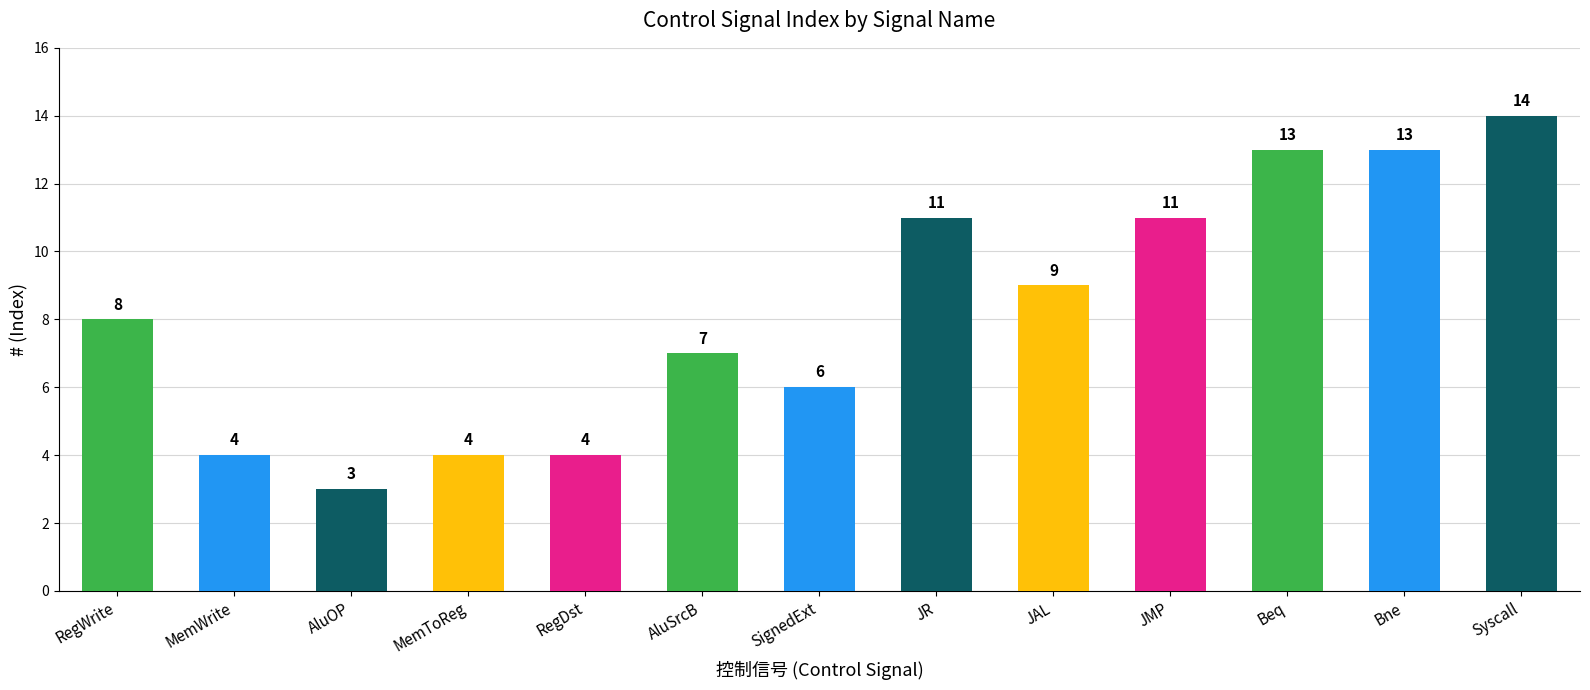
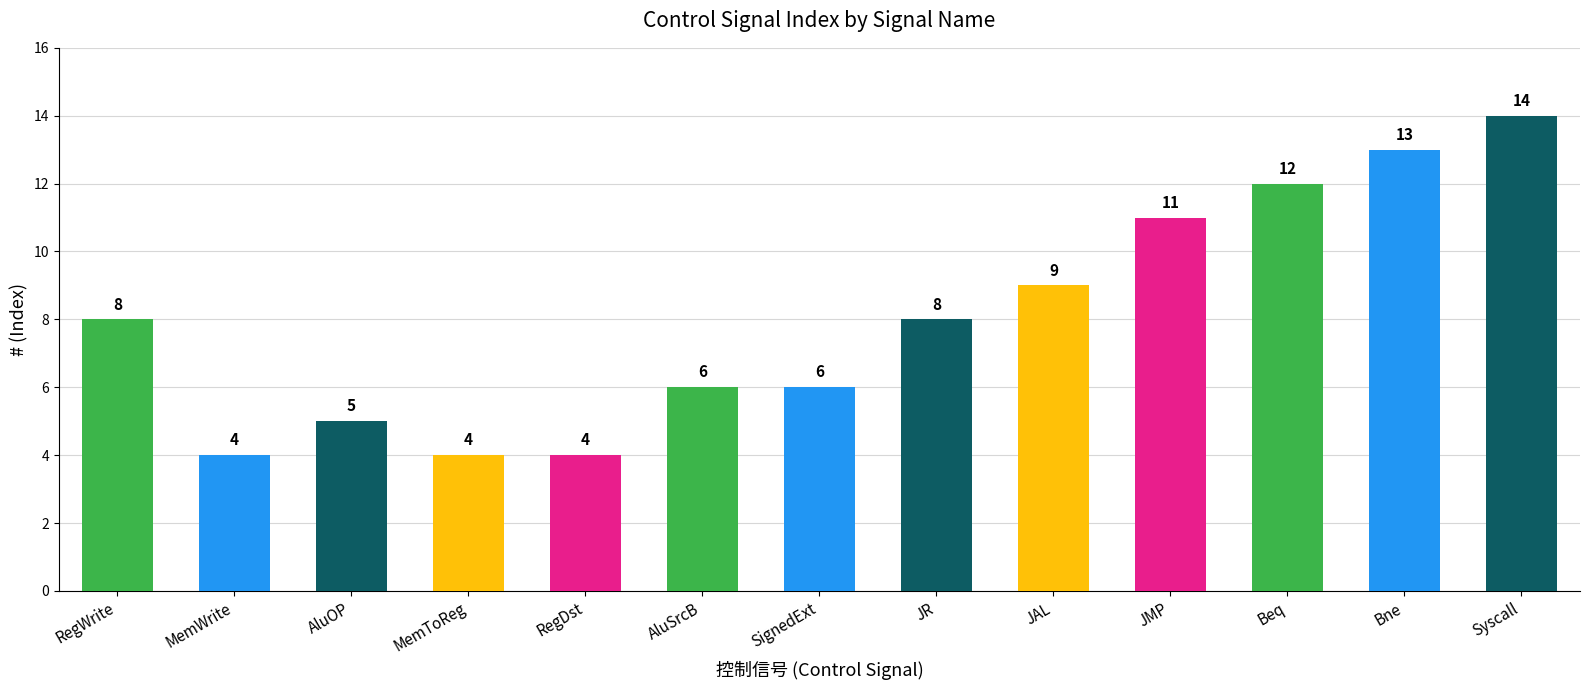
  {
    "RegWrite": 8,
    "MemWrite": 4,
-   "AluOP": 3,
+   "AluOP": 5,
    "MemToReg": 4,
    "RegDst": 4,
-   "AluSrcB": 7,
+   "AluSrcB": 6,
    "SignedExt": 6,
-   "JR": 11,
+   "JR": 8,
    "JAL": 9,
    "JMP": 11,
-   "Beq": 13,
+   "Beq": 12,
    "Bne": 13,
    "Syscall": 14
  }
